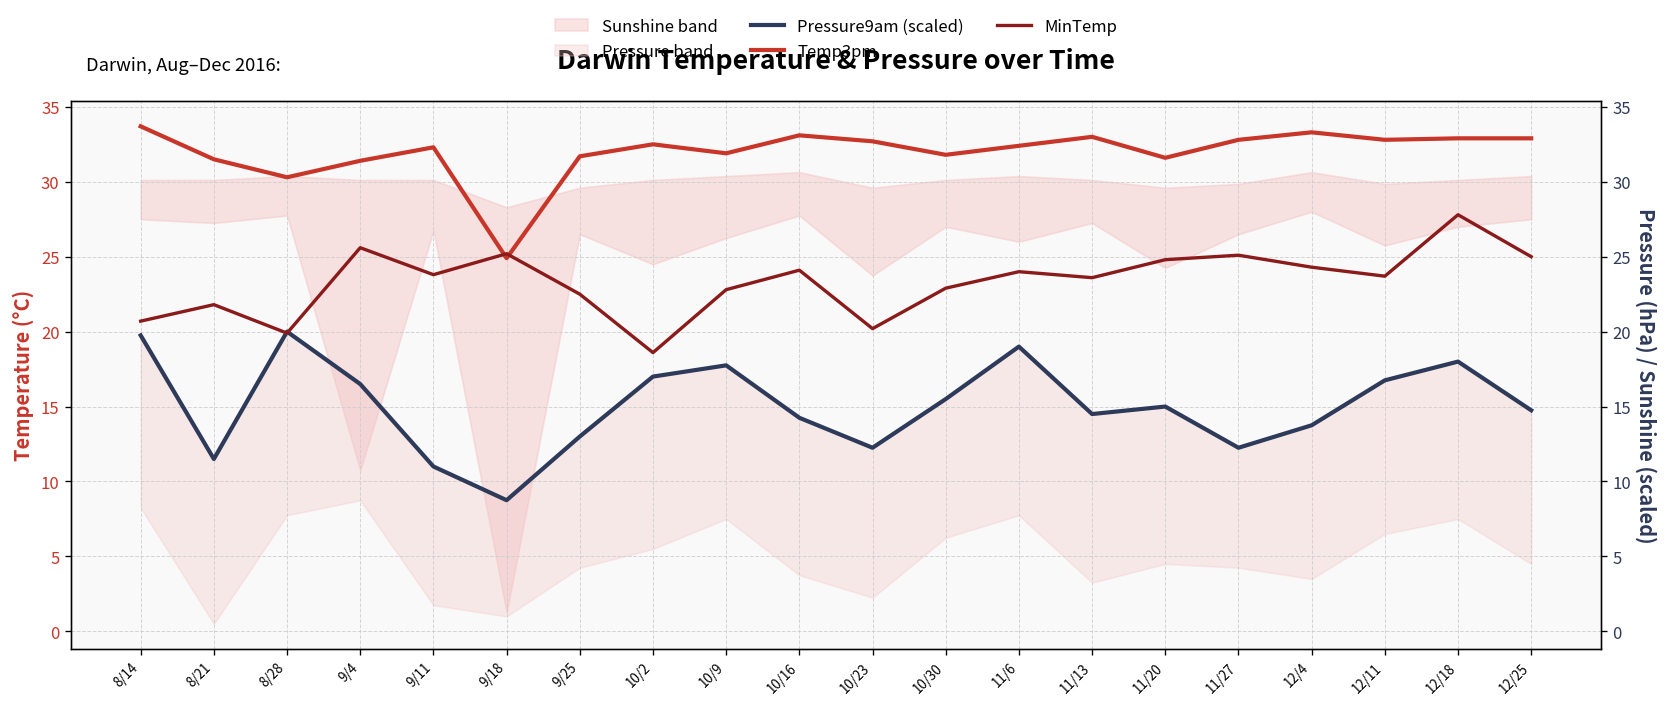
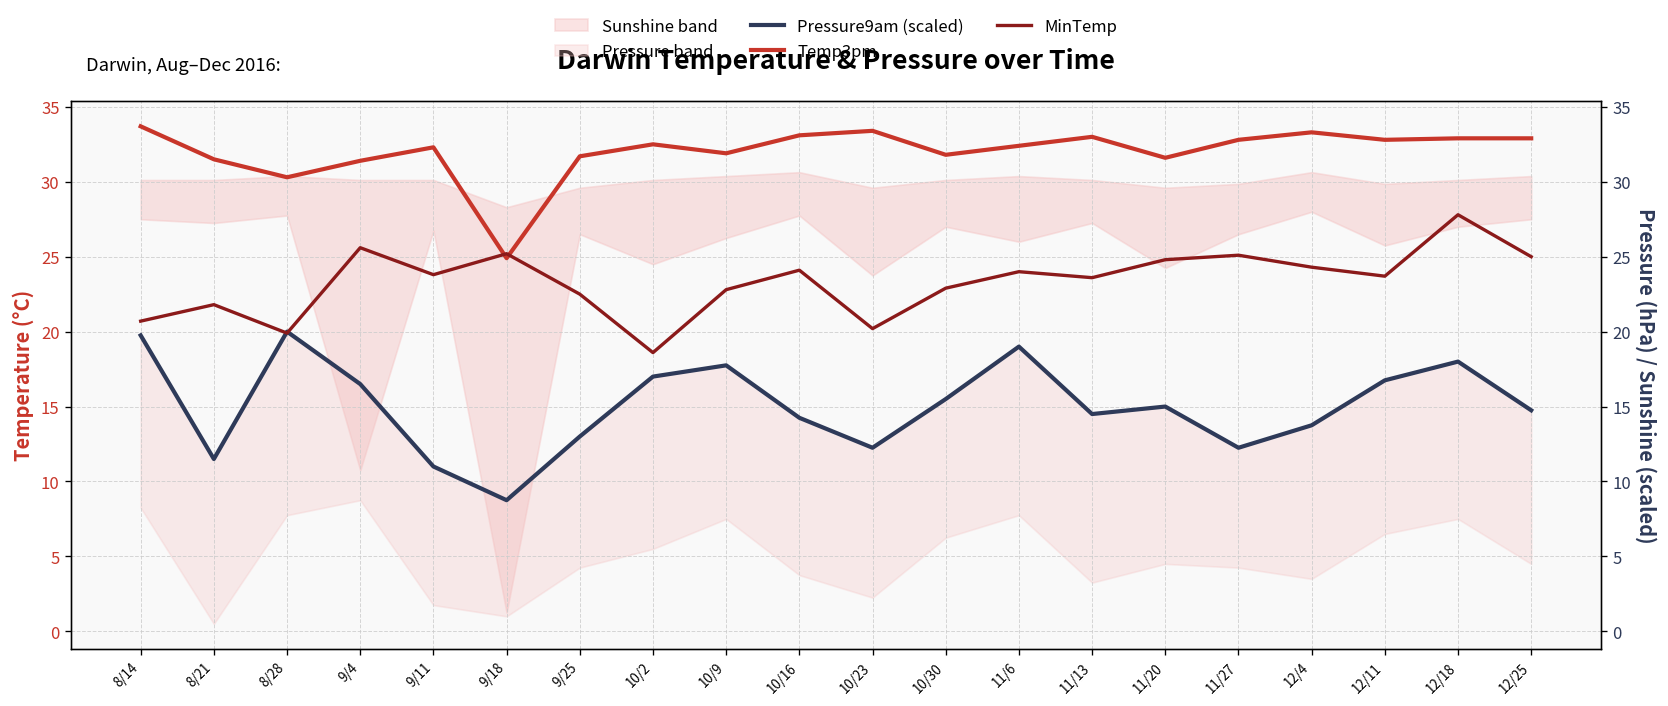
  {
    "Temp3pm": {
      "8/14": 33.7,
      "8/21": 31.5,
      "9/4": 31.4,
      "9/11": 32.3,
      "9/18": 24.9,
      "9/25": 31.7,
      "10/2": 32.5,
      "10/9": 31.9,
      "10/16": 33.1,
-     "10/23": 32.7,
+     "10/23": 33.4,
      "10/30": 31.8,
      "11/6": 32.4,
      "11/13": 33.0,
      "11/20": 31.6,
      "11/27": 32.8,
      "12/4": 33.3,
      "12/11": 32.8,
      "12/18": 32.9,
      "12/25": 32.9
    },
    "MinTemp": {
      "8/14": 20.7,
      "8/21": 21.8,
      "9/4": 25.6,
      "9/11": 23.8,
      "9/18": 25.2,
      "9/25": 22.5,
      "10/2": 18.6,
      "10/9": 22.8,
      "10/16": 24.1,
      "10/23": 20.2,
      "10/30": 22.9,
      "11/6": 24.0,
      "11/13": 23.6,
      "11/20": 24.8,
      "11/27": 25.1,
      "12/4": 24.3,
      "12/11": 23.7,
      "12/18": 27.8,
      "12/25": 25.0
    }
  }
